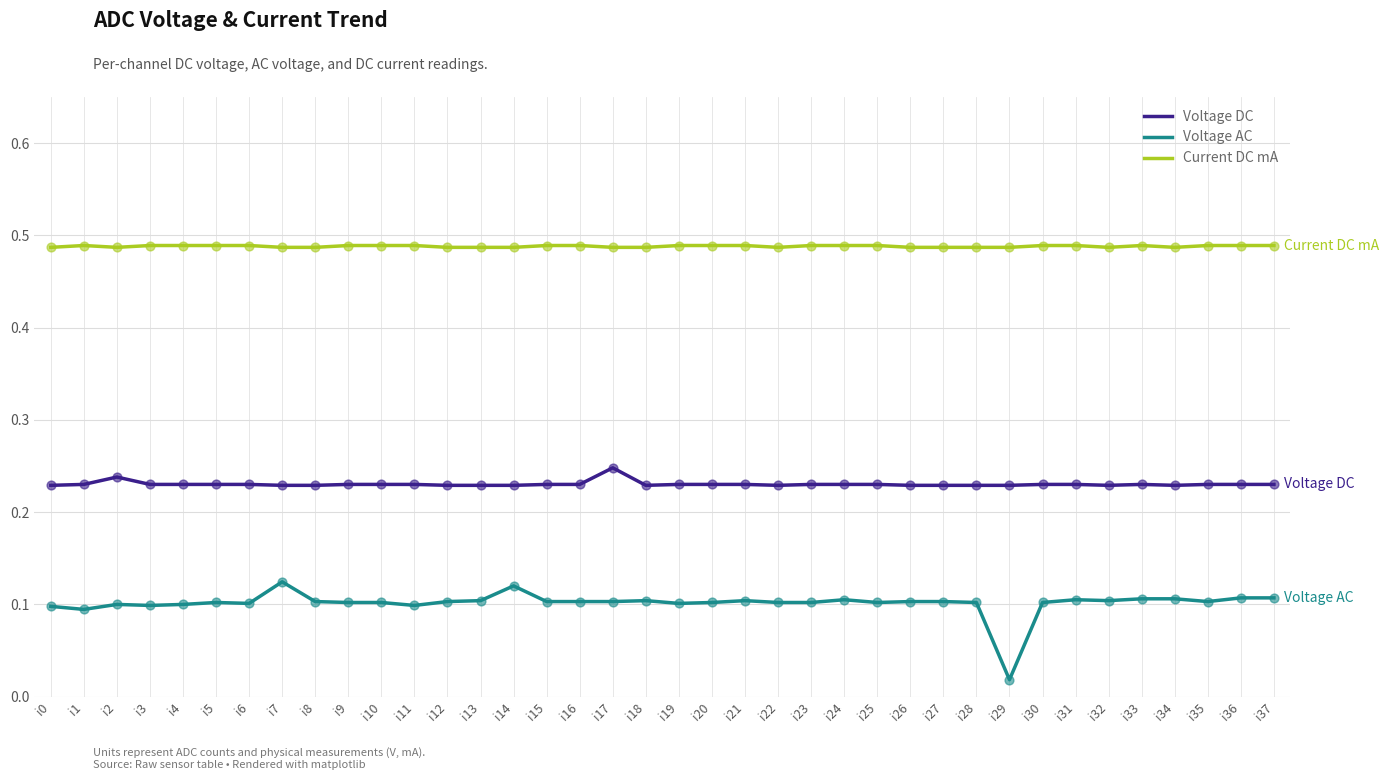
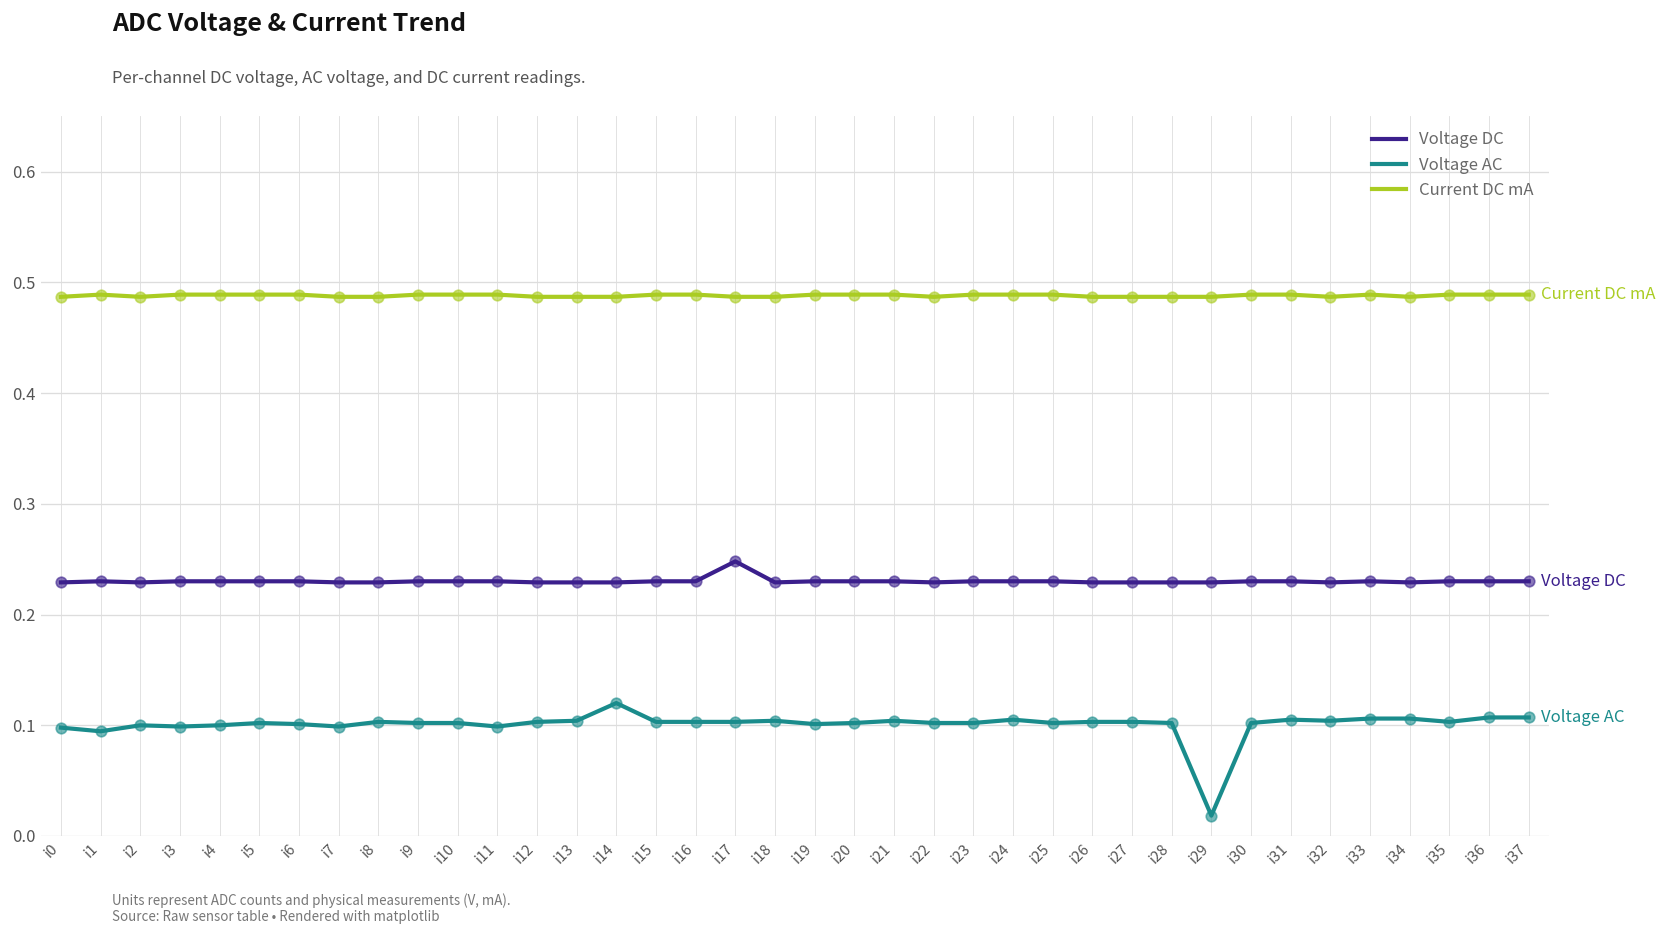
  {
    "Voltage DC": {
      "i0": 0.23,
      "i1": 0.23,
-     "i2": 0.24,
+     "i2": 0.23,
      "i3": 0.23,
      "i4": 0.23,
      "i5": 0.23,
      "i6": 0.23,
      "i7": 0.23,
      "i8": 0.23,
      "i9": 0.23,
      "i10": 0.23,
      "i11": 0.23,
      "i12": 0.23,
      "i13": 0.23,
      "i14": 0.23,
      "i15": 0.23,
      "i16": 0.23,
      "i17": 0.25,
      "i18": 0.23,
      "i19": 0.23,
      "i20": 0.23,
      "i21": 0.23,
      "i22": 0.23,
      "i23": 0.23,
      "i24": 0.23,
      "i25": 0.23,
      "i26": 0.23,
      "i27": 0.23,
      "i28": 0.23,
      "i29": 0.23,
      "i30": 0.23,
      "i31": 0.23,
      "i32": 0.23,
      "i33": 0.23,
      "i34": 0.23,
      "i35": 0.23,
      "i36": 0.23,
      "i37": 0.23
    },
    "Voltage AC": {
      "i0": 0.10,
      "i1": 0.09,
      "i2": 0.10,
      "i3": 0.10,
      "i4": 0.10,
      "i5": 0.10,
      "i6": 0.10,
-     "i7": 0.12,
+     "i7": 0.10,
      "i8": 0.10,
      "i9": 0.10,
      "i10": 0.10,
      "i11": 0.10,
      "i12": 0.10,
      "i13": 0.10,
      "i14": 0.12,
      "i15": 0.10,
      "i16": 0.10,
      "i17": 0.10,
      "i18": 0.10,
      "i19": 0.10,
      "i20": 0.10,
      "i21": 0.10,
      "i22": 0.10,
      "i23": 0.10,
      "i24": 0.11,
      "i25": 0.10,
      "i26": 0.10,
      "i27": 0.10,
      "i28": 0.10,
      "i29": 0.02,
      "i30": 0.10,
      "i31": 0.11,
      "i32": 0.10,
      "i33": 0.11,
      "i34": 0.11,
      "i35": 0.10,
      "i36": 0.11,
      "i37": 0.11
    },
    "Current DC mA": {
      "i0": 0.49,
      "i1": 0.49,
      "i2": 0.49,
      "i3": 0.49,
      "i4": 0.49,
      "i5": 0.49,
      "i6": 0.49,
      "i7": 0.49,
      "i8": 0.49,
      "i9": 0.49,
      "i10": 0.49,
      "i11": 0.49,
      "i12": 0.49,
      "i13": 0.49,
      "i14": 0.49,
      "i15": 0.49,
      "i16": 0.49,
      "i17": 0.49,
      "i18": 0.49,
      "i19": 0.49,
      "i20": 0.49,
      "i21": 0.49,
      "i22": 0.49,
      "i23": 0.49,
      "i24": 0.49,
      "i25": 0.49,
      "i26": 0.49,
      "i27": 0.49,
      "i28": 0.49,
      "i29": 0.49,
      "i30": 0.49,
      "i31": 0.49,
      "i32": 0.49,
      "i33": 0.49,
      "i34": 0.49,
      "i35": 0.49,
      "i36": 0.49,
      "i37": 0.49
    }
  }
